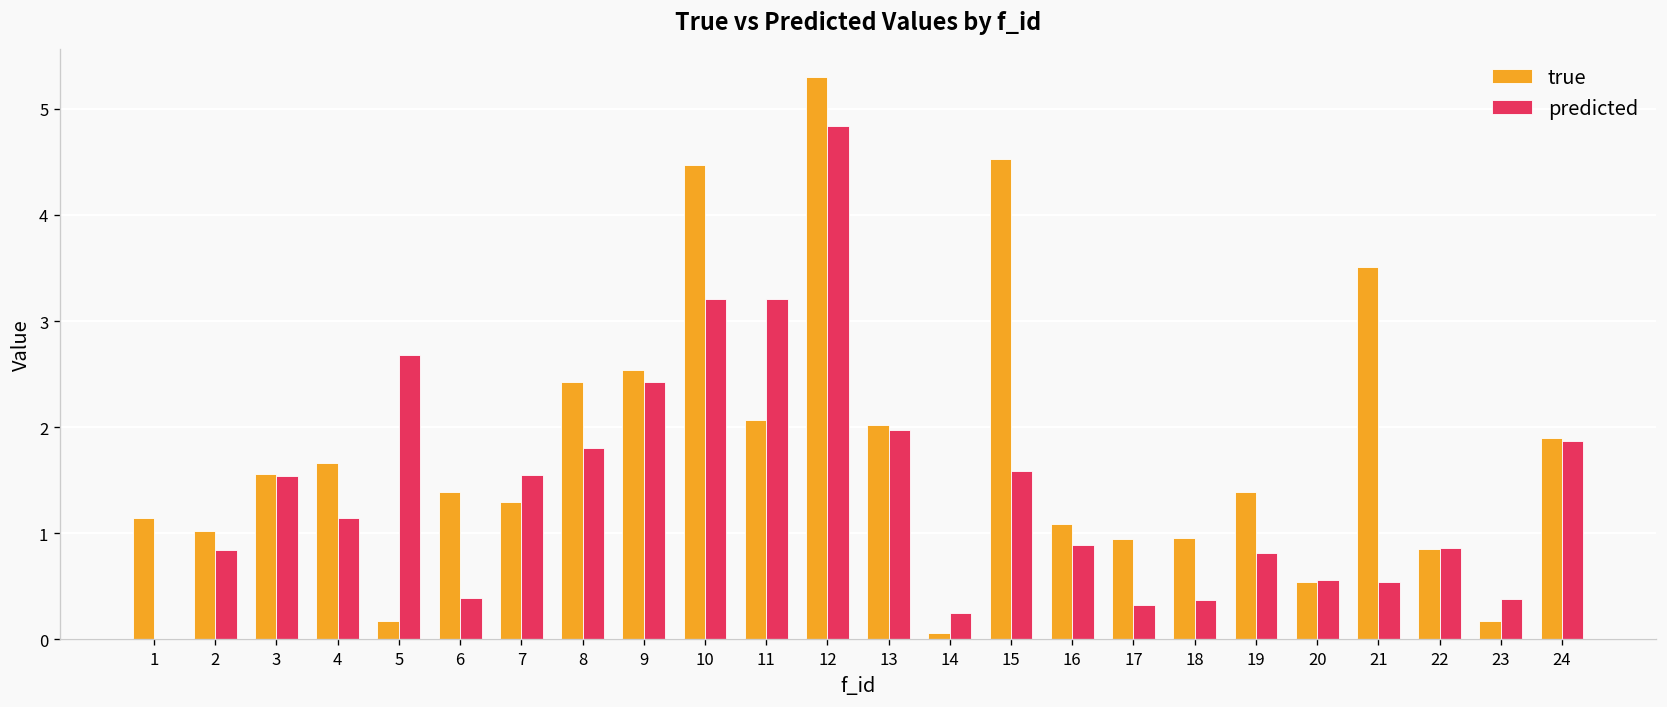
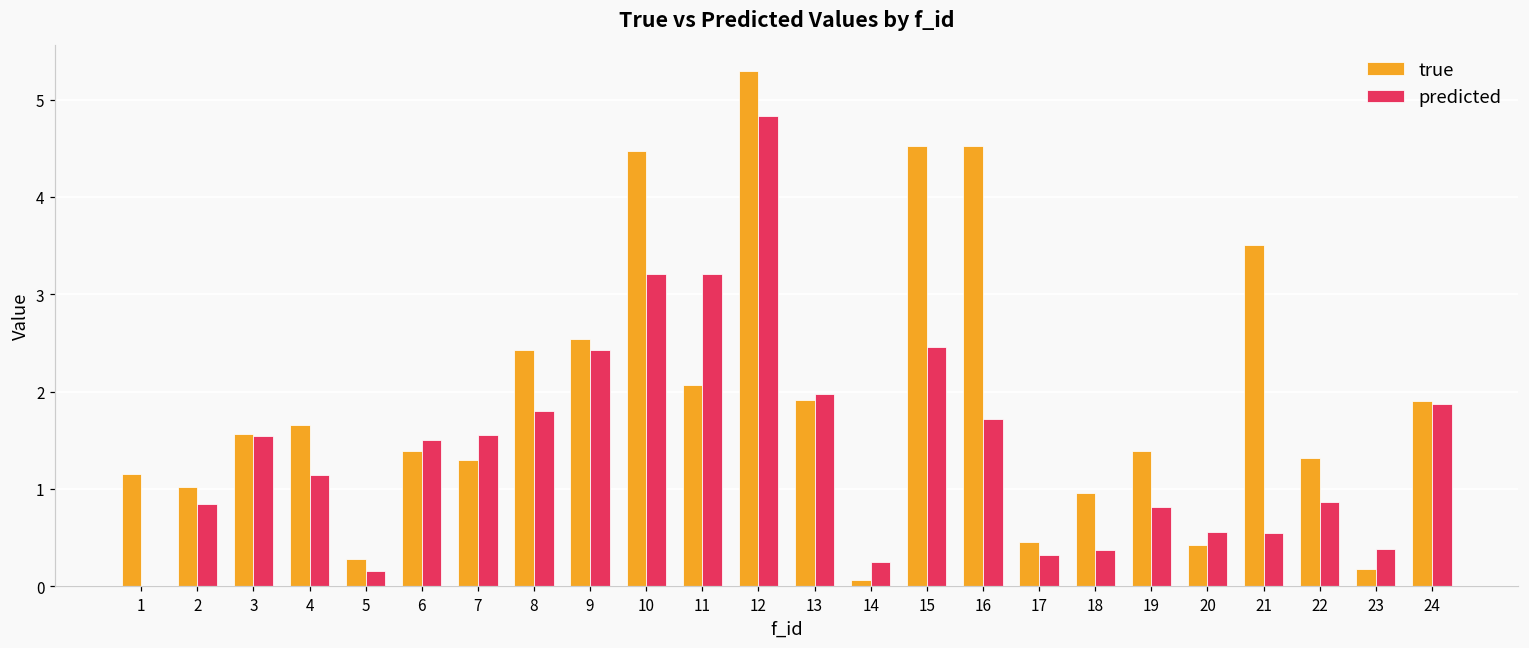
  {
    "true": {
      "1": 1.1,
      "2": 1.0,
      "3": 1.6,
      "4": 1.7,
-     "5": 0.2,
+     "5": 0.3,
      "6": 1.4,
      "7": 1.3,
      "8": 2.4,
      "9": 2.5,
      "10": 4.5,
      "11": 2.1,
      "12": 5.3,
-     "13": 2.0,
+     "13": 1.9,
      "14": 0.1,
      "15": 4.5,
-     "16": 1.1,
-     "17": 0.9,
+     "16": 4.5,
+     "17": 0.5,
      "18": 1.0,
      "19": 1.4,
-     "20": 0.5,
+     "20": 0.4,
      "21": 3.5,
-     "22": 0.8,
+     "22": 1.3,
      "23": 0.2,
      "24": 1.9
    },
    "predicted": {
      "2": 0.8,
      "3": 1.5,
      "4": 1.1,
-     "5": 2.7,
-     "6": 0.4,
+     "5": 0.2,
+     "6": 1.5,
      "7": 1.5,
      "8": 1.8,
      "9": 2.4,
      "10": 3.2,
      "11": 3.2,
      "12": 4.8,
      "13": 2.0,
      "14": 0.2,
-     "15": 1.6,
-     "16": 0.9,
+     "15": 2.5,
+     "16": 1.7,
      "17": 0.3,
      "18": 0.4,
      "19": 0.8,
      "20": 0.6,
      "21": 0.5,
      "22": 0.9,
      "23": 0.4,
      "24": 1.9
    }
  }
